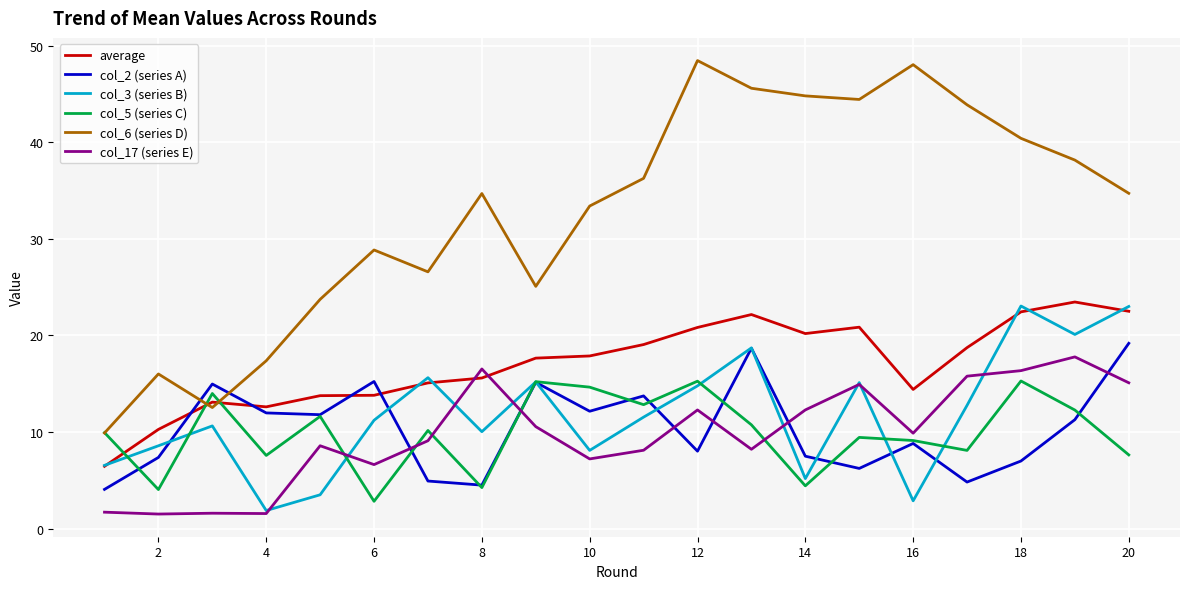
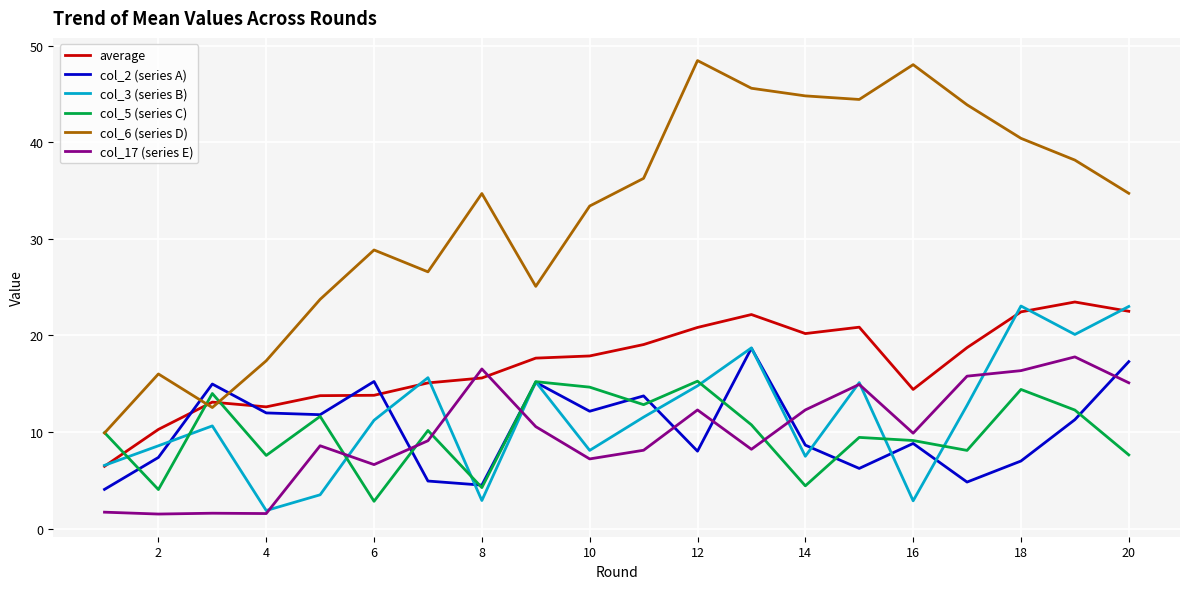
  {
    "average": {
      "2": 10,
      "4": 13,
      "6": 14,
      "8": 16,
      "10": 18,
      "12": 21,
      "14": 20,
      "16": 14,
      "18": 22,
      "20": 23
    },
    "col_2 (series A)": {
      "2": 7,
      "4": 12,
      "6": 15,
      "10": 12,
      "12": 8,
-     "14": 8,
+     "14": 9,
      "16": 9,
      "18": 7,
-     "20": 19
+     "20": 17
    },
    "col_3 (series B)": {
      "2": 9,
      "4": 2,
      "6": 11,
-     "8": 10,
+     "8": 3,
      "10": 8,
      "12": 15,
-     "14": 5,
+     "14": 7,
      "16": 3,
      "18": 23,
      "20": 23
    },
    "col_5 (series C)": {
      "2": 4,
      "4": 8,
      "6": 3,
      "10": 15,
      "12": 15,
      "14": 4,
      "16": 9,
-     "18": 15,
+     "18": 14,
      "20": 8
    },
    "col_6 (series D)": {
      "2": 16,
      "4": 17,
      "6": 29,
      "8": 35,
      "10": 33,
      "12": 48,
      "14": 45,
      "16": 48,
      "18": 40,
      "20": 35
    },
    "col_17 (series E)": {
      "2": 2,
      "4": 2,
      "6": 7,
      "8": 17,
      "10": 7,
      "12": 12,
      "14": 12,
      "16": 10,
      "18": 16,
      "20": 15
    }
  }
